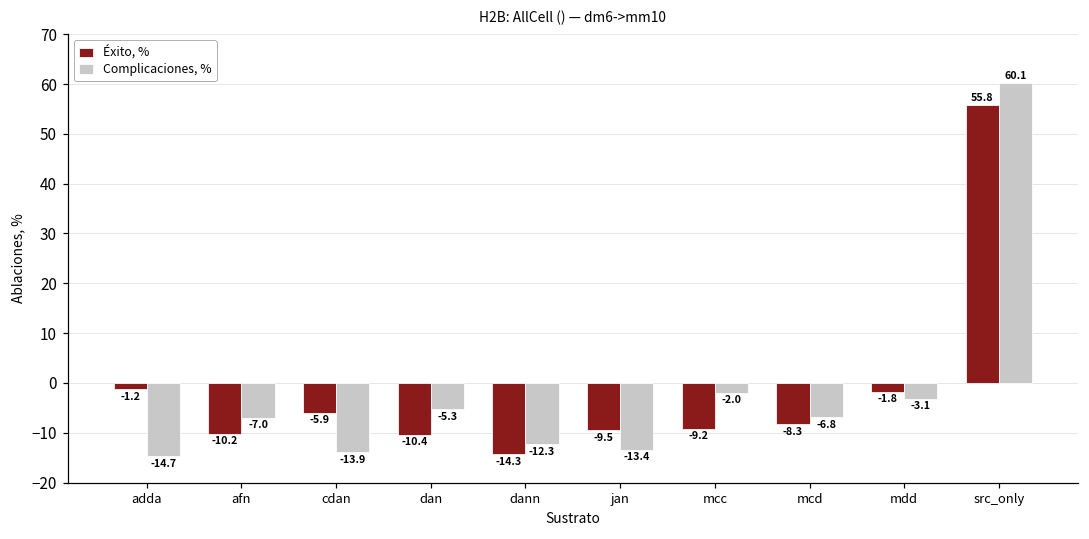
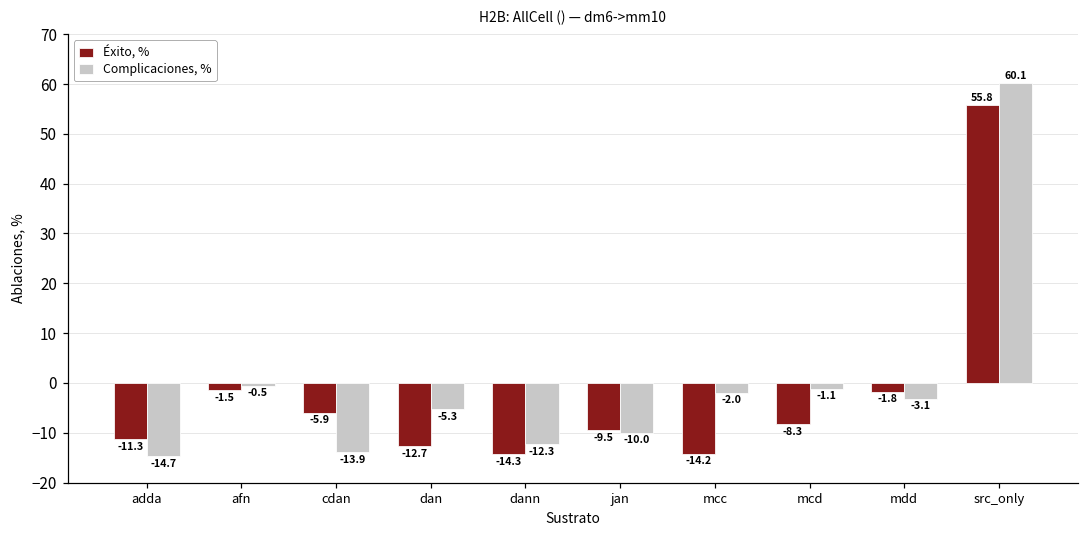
  {
    "Éxito, %": {
-     "adda": -1.2,
-     "afn": -10.2,
+     "adda": -11.3,
+     "afn": -1.5,
      "cdan": -5.9,
-     "dan": -10.4,
+     "dan": -12.7,
      "dann": -14.3,
      "jan": -9.5,
-     "mcc": -9.2,
+     "mcc": -14.2,
      "mcd": -8.3,
      "mdd": -1.8,
      "src_only": 55.8
    },
    "Complicaciones, %": {
      "adda": -14.7,
-     "afn": -7.0,
+     "afn": -0.5,
      "cdan": -13.9,
      "dan": -5.3,
      "dann": -12.3,
-     "jan": -13.4,
+     "jan": -10.0,
      "mcc": -2.0,
-     "mcd": -6.8,
+     "mcd": -1.1,
      "mdd": -3.1,
      "src_only": 60.1
    }
  }
